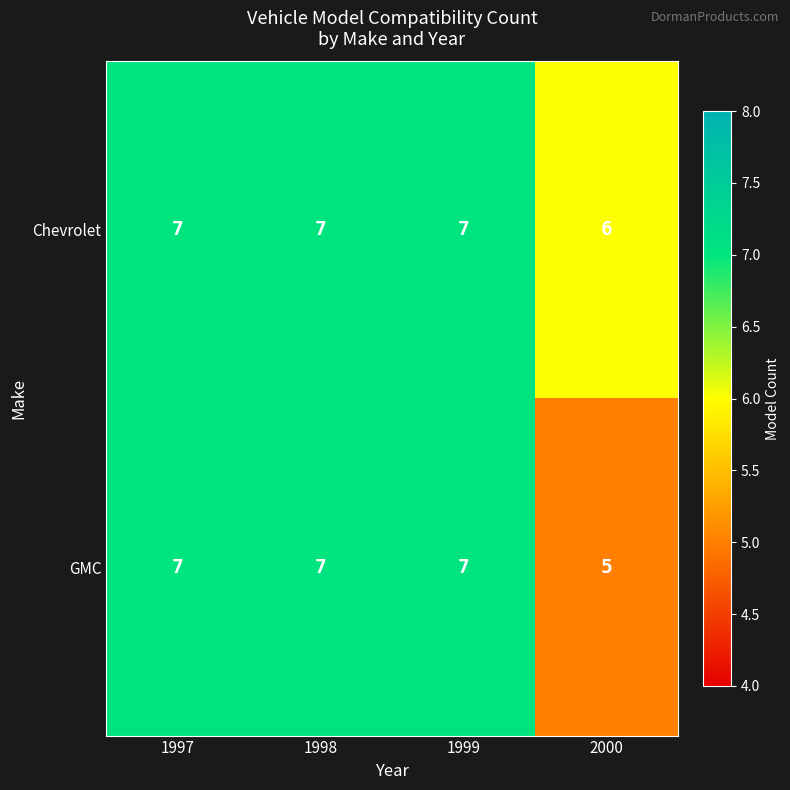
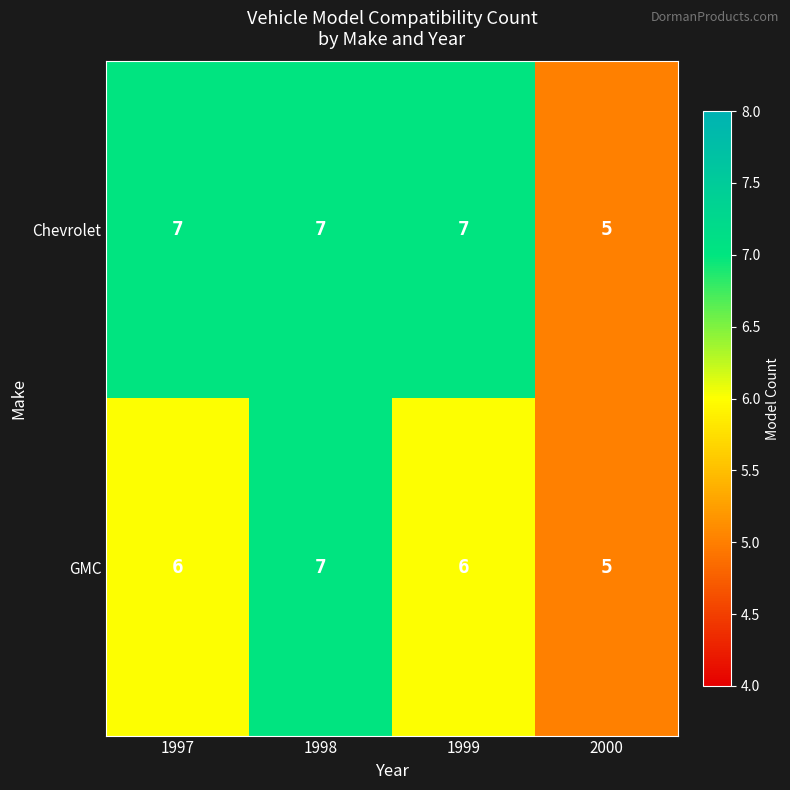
  {
    "Chevrolet": {
      "1997": 7,
      "1998": 7,
      "1999": 7,
-     "2000": 6
+     "2000": 5
    },
    "GMC": {
-     "1997": 7,
+     "1997": 6,
      "1998": 7,
-     "1999": 7,
+     "1999": 6,
      "2000": 5
    }
  }
